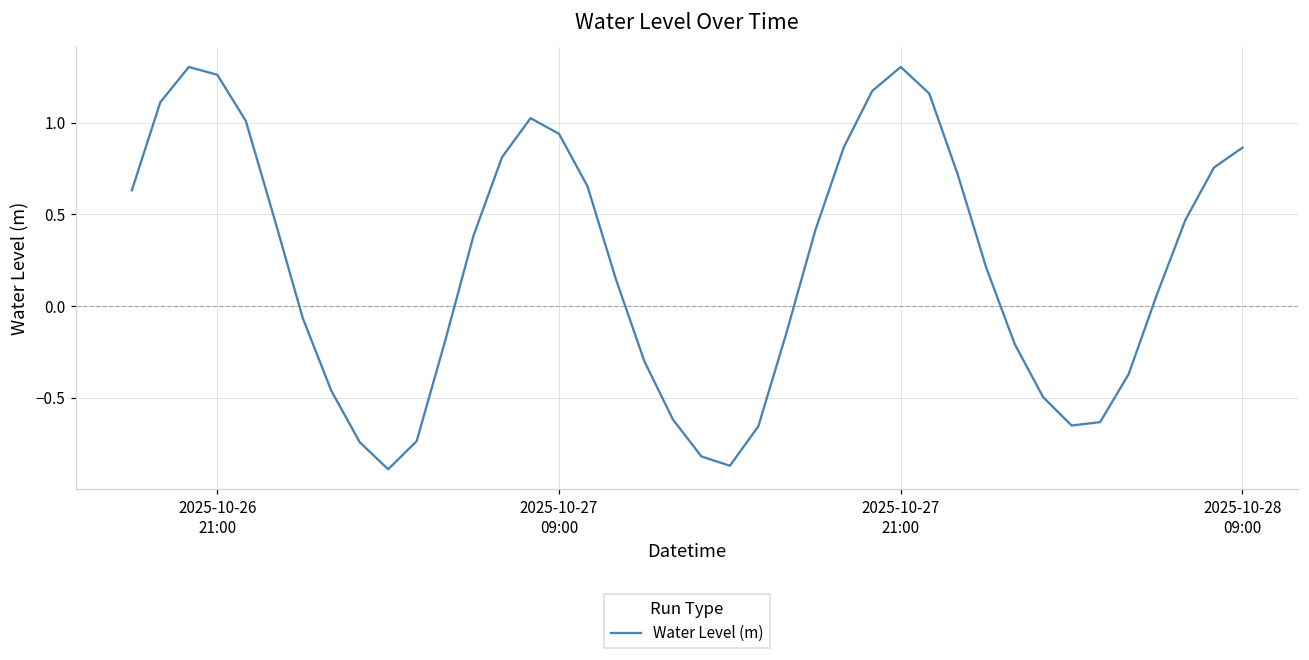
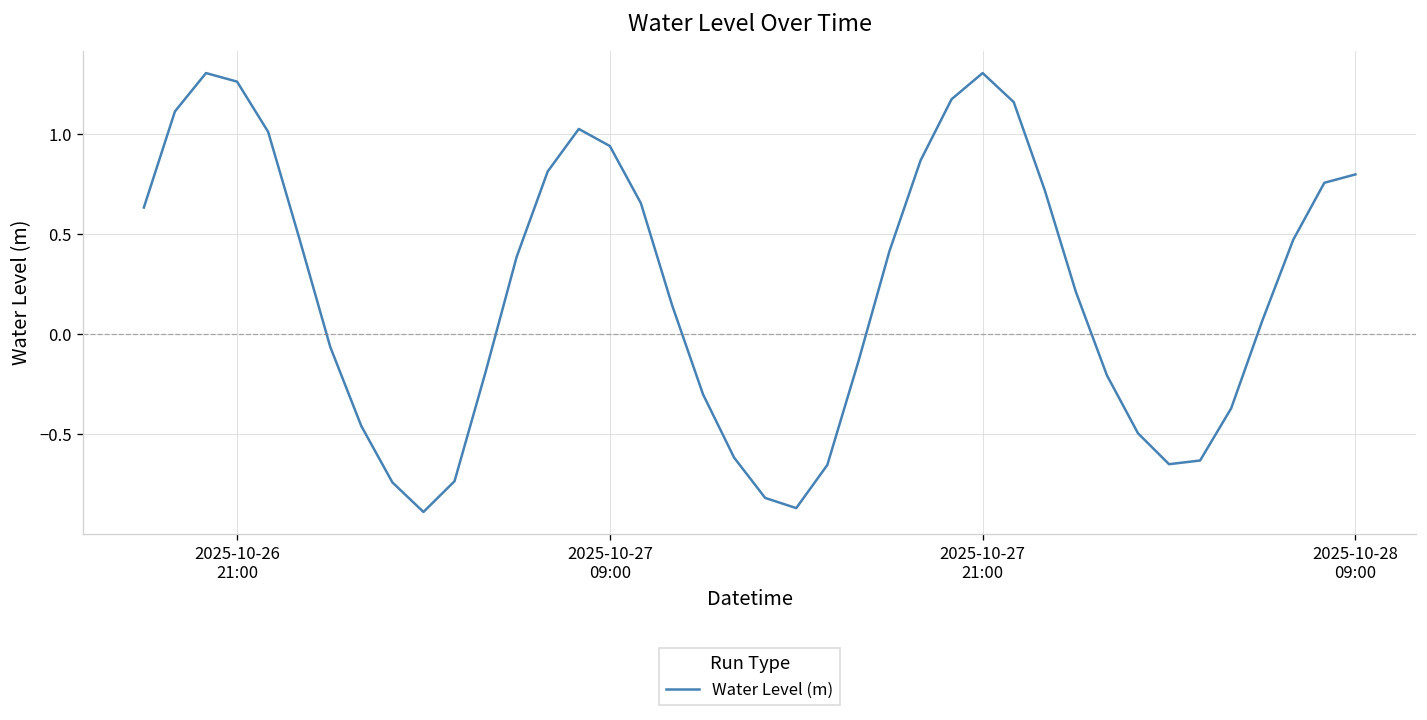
  {
    "2025-10-26 21:00": 1.26,
    "2025-10-27 09:00": 0.94,
    "2025-10-27 21:00": 1.30,
-   "2025-10-28 09:00": 0.86
+   "2025-10-28 09:00": 0.80
  }
